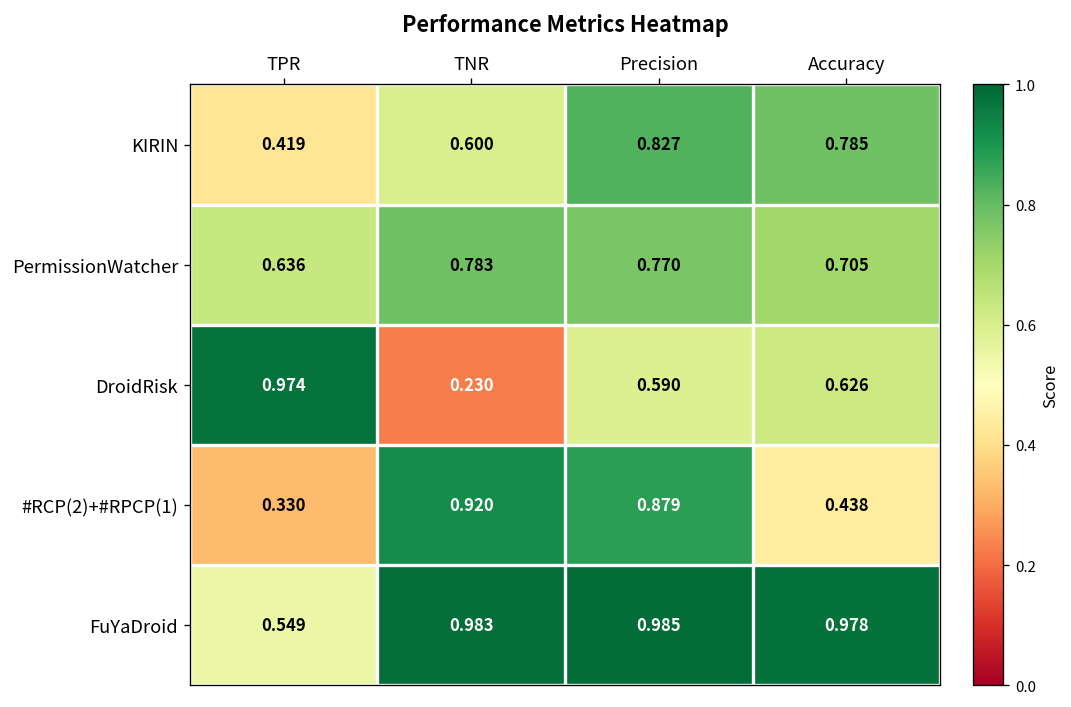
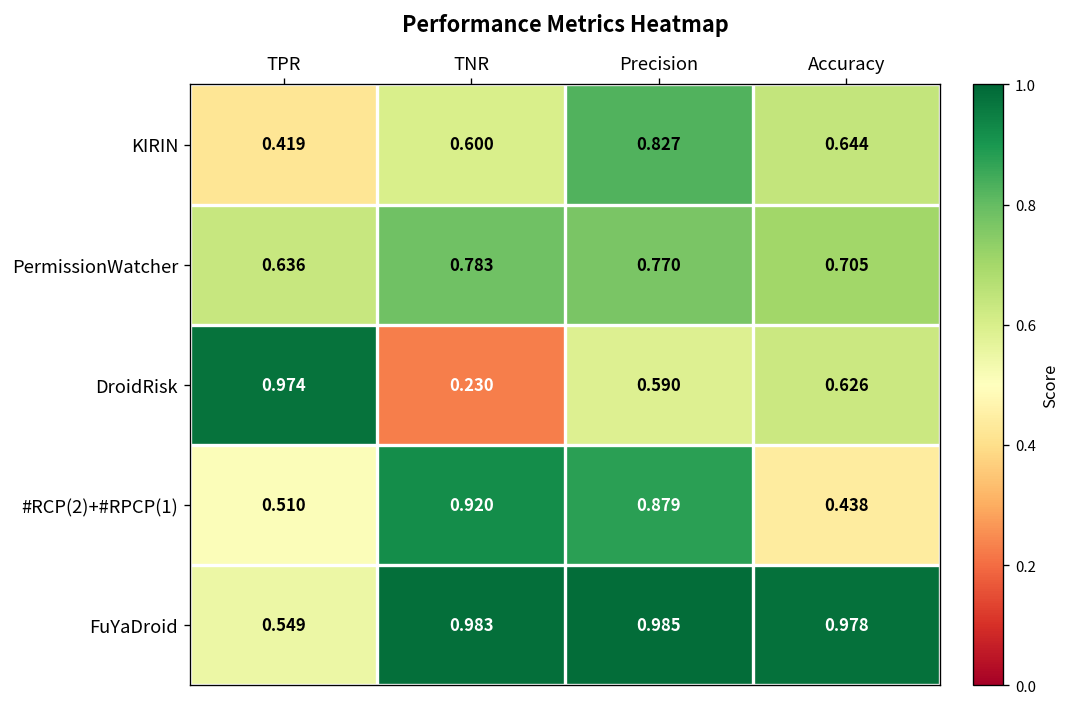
  {
    "KIRIN": {
      "TPR": 0.419,
      "TNR": 0.600,
      "Precision": 0.827,
-     "Accuracy": 0.785
+     "Accuracy": 0.644
    },
    "PermissionWatcher": {
      "TPR": 0.636,
      "TNR": 0.783,
      "Precision": 0.770,
      "Accuracy": 0.705
    },
    "DroidRisk": {
      "TPR": 0.974,
      "TNR": 0.230,
      "Precision": 0.590,
      "Accuracy": 0.626
    },
    "#RCP(2)+#RPCP(1)": {
-     "TPR": 0.330,
+     "TPR": 0.510,
      "TNR": 0.920,
      "Precision": 0.879,
      "Accuracy": 0.438
    },
    "FuYaDroid": {
      "TPR": 0.549,
      "TNR": 0.983,
      "Precision": 0.985,
      "Accuracy": 0.978
    }
  }
